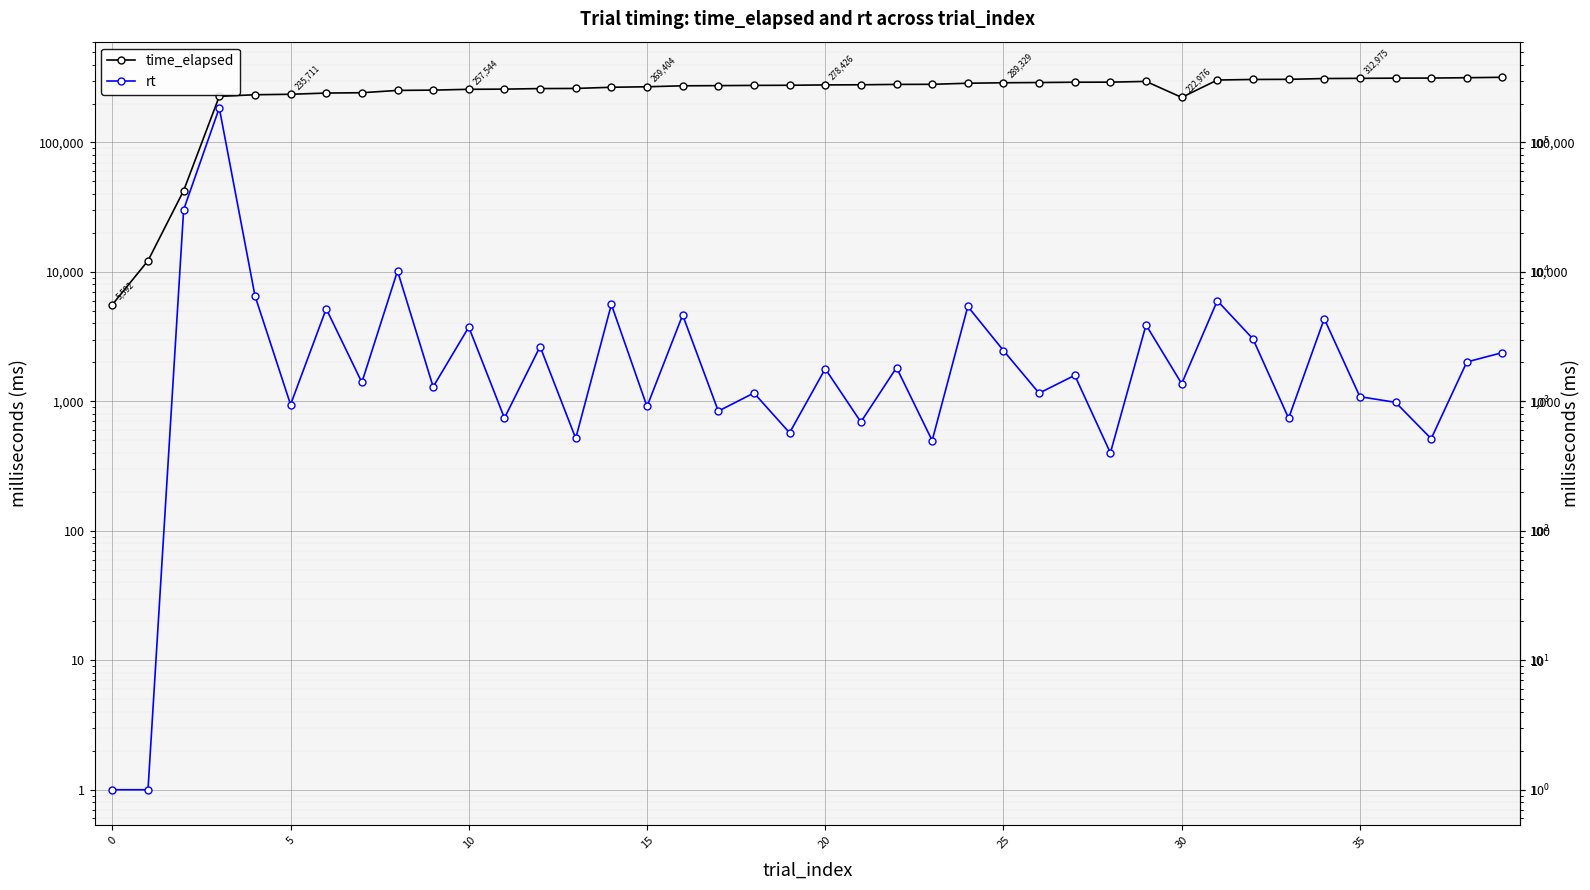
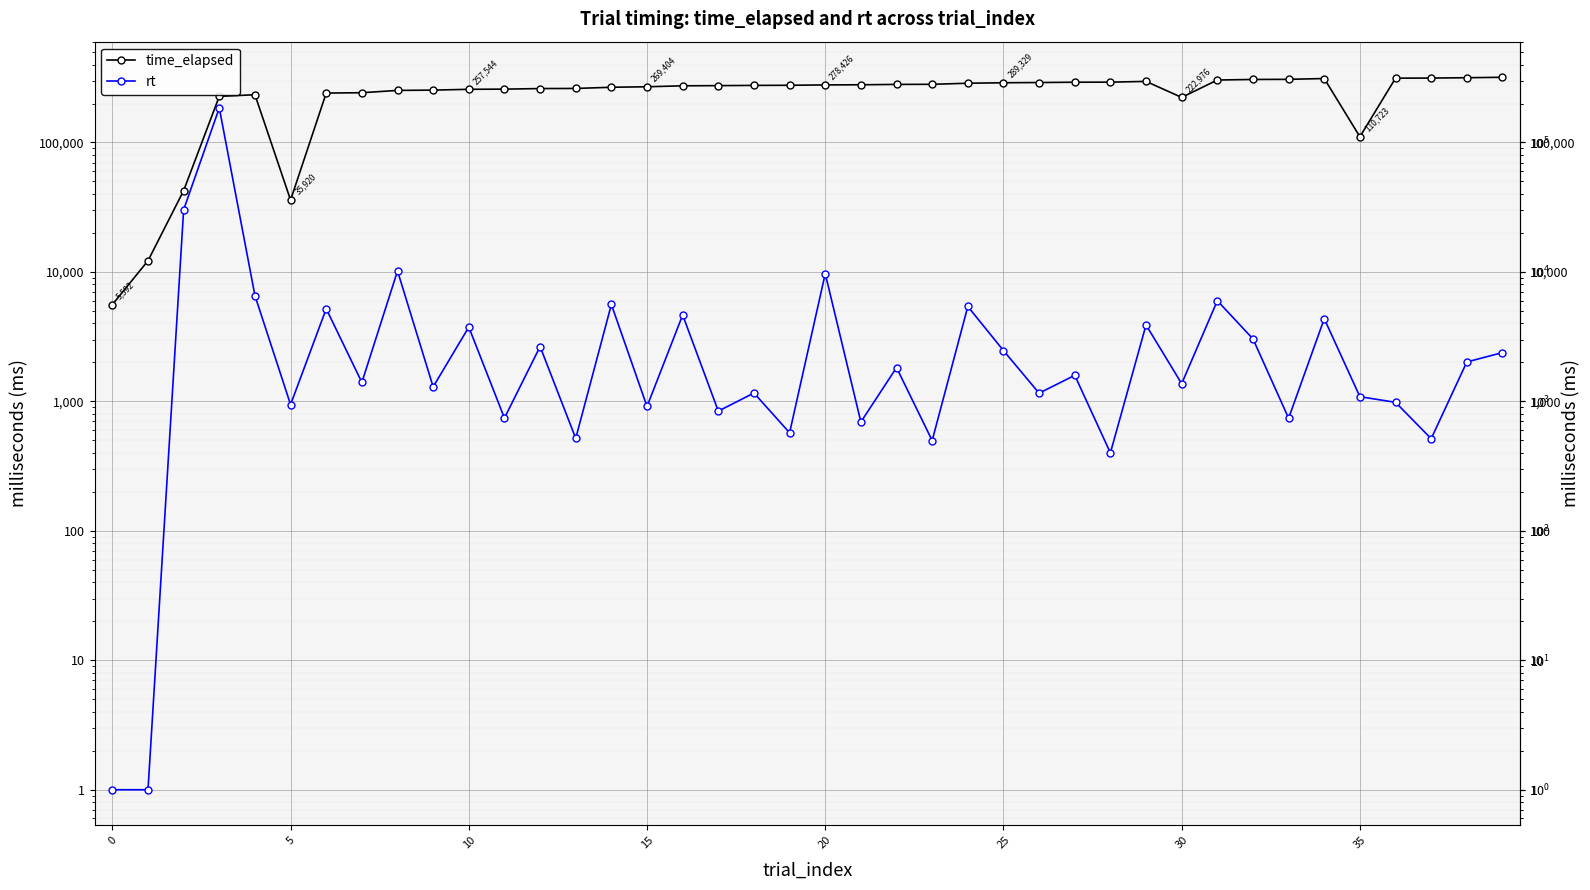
  {
    "time_elapsed": {
      "0": "5,592",
-     "5": "235,711",
+     "5": "35,920",
      "10": "257,544",
      "15": "269,404",
      "20": "278,426",
      "25": "289,329",
      "30": "222,976",
-     "35": "312,975"
+     "35": "110,723"
    },
    "rt": {
      "0": "1",
      "5": "900",
      "10": "3,700",
      "15": "900",
-     "20": "1,800",
+     "20": "10,000",
      "25": "2,500",
      "30": "1,400",
      "35": "1,100"
    }
  }
